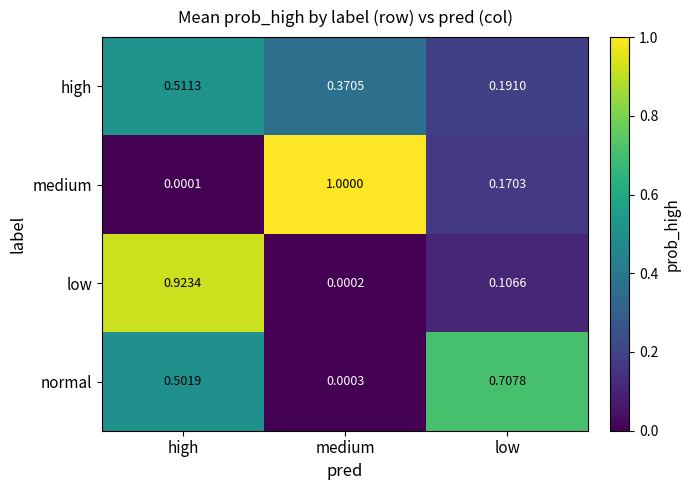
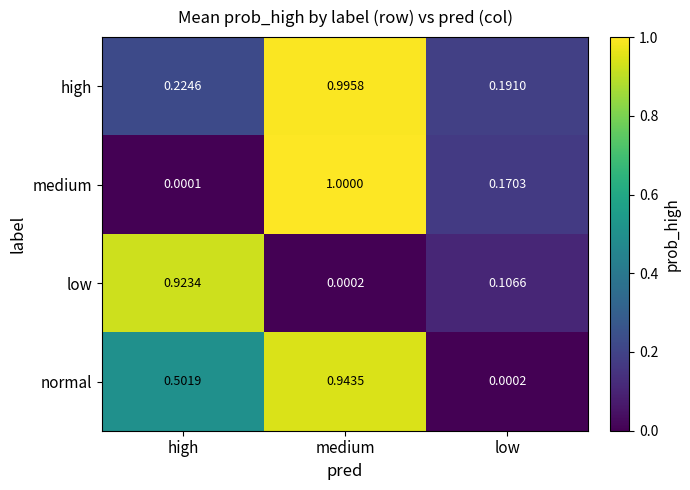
  {
    "high": {
-     "high": 0.5113,
-     "medium": 0.3705,
+     "high": 0.2246,
+     "medium": 0.9958,
      "low": 0.1910
    },
    "medium": {
      "high": 0.0001,
      "medium": 1.0000,
      "low": 0.1703
    },
    "low": {
      "high": 0.9234,
      "medium": 0.0002,
      "low": 0.1066
    },
    "normal": {
      "high": 0.5019,
-     "medium": 0.0003,
-     "low": 0.7078
+     "medium": 0.9435,
+     "low": 0.0002
    }
  }
